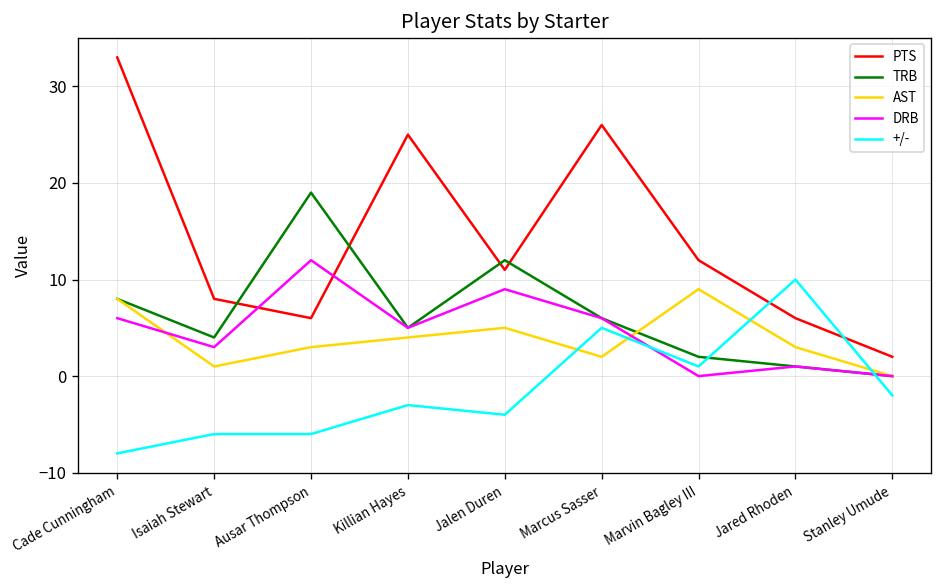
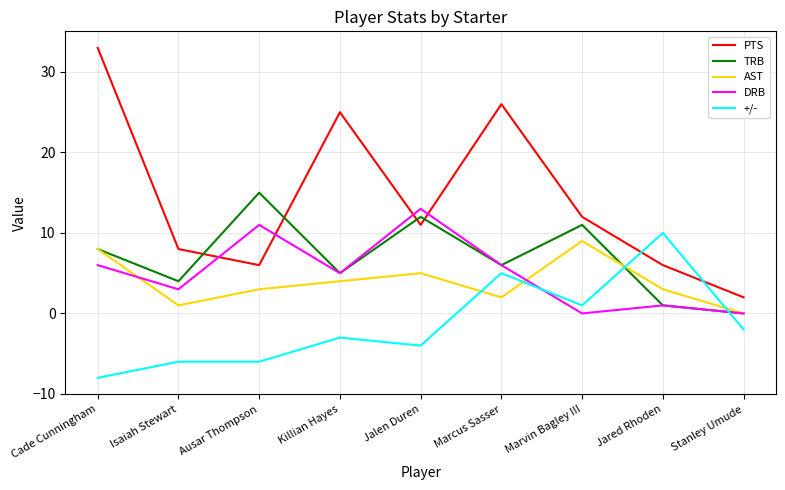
  {
    "PTS": {
      "Cade Cunningham": 33,
      "Isaiah Stewart": 8,
      "Ausar Thompson": 6,
      "Killian Hayes": 25,
      "Jalen Duren": 11,
      "Marcus Sasser": 26,
      "Marvin Bagley III": 12,
      "Jared Rhoden": 6,
      "Stanley Umude": 2
    },
    "TRB": {
      "Isaiah Stewart": 4,
-     "Ausar Thompson": 19,
+     "Ausar Thompson": 15,
      "Jalen Duren": 12,
-     "Marvin Bagley III": 2
+     "Marvin Bagley III": 11
    },
    "AST": {
      "Isaiah Stewart": 1,
      "Ausar Thompson": 3,
      "Killian Hayes": 4,
      "Jalen Duren": 5,
      "Marcus Sasser": 2,
      "Marvin Bagley III": 9,
      "Jared Rhoden": 3
    },
    "DRB": {
      "Cade Cunningham": 6,
      "Isaiah Stewart": 3,
-     "Ausar Thompson": 12,
-     "Jalen Duren": 9,
+     "Ausar Thompson": 11,
+     "Jalen Duren": 13,
      "Marvin Bagley III": 0
    },
    "+/-": {
      "Cade Cunningham": -8,
      "Isaiah Stewart": -6,
      "Ausar Thompson": -6,
      "Killian Hayes": -3,
      "Jalen Duren": -4,
      "Marcus Sasser": 5,
      "Marvin Bagley III": 1,
      "Jared Rhoden": 10,
      "Stanley Umude": -2
    }
  }
